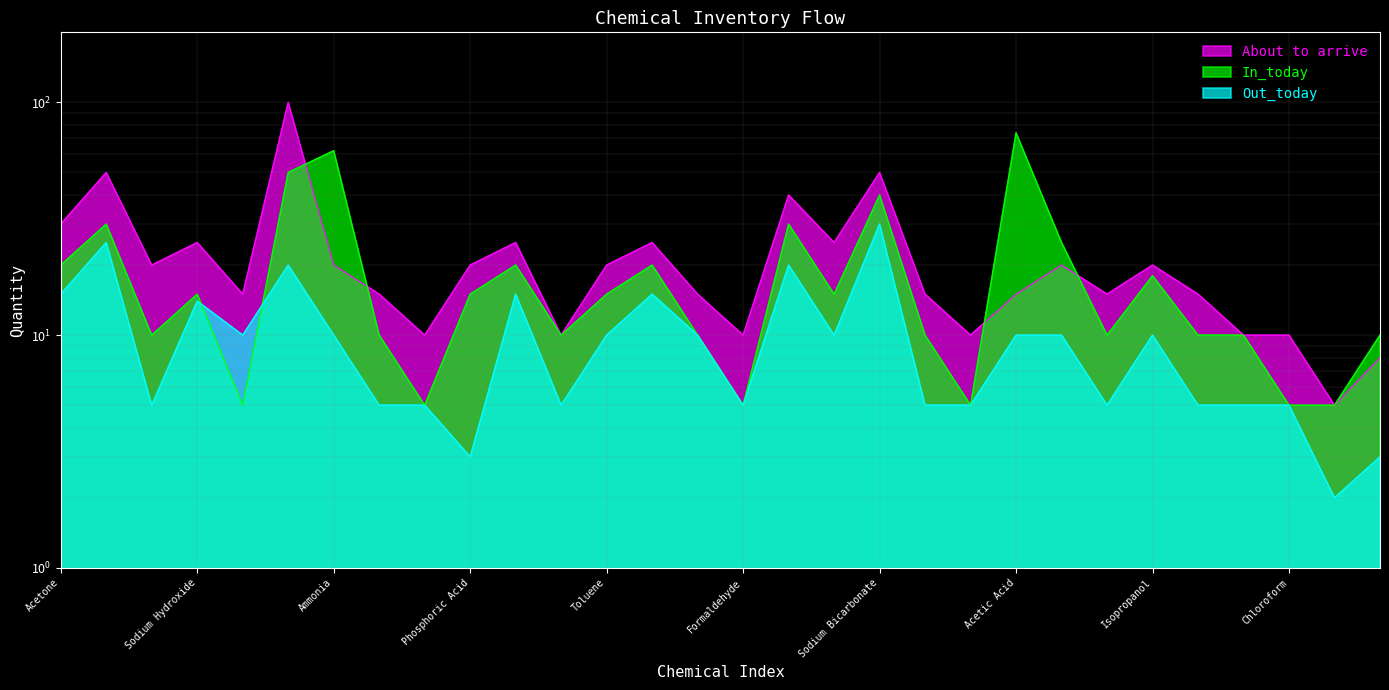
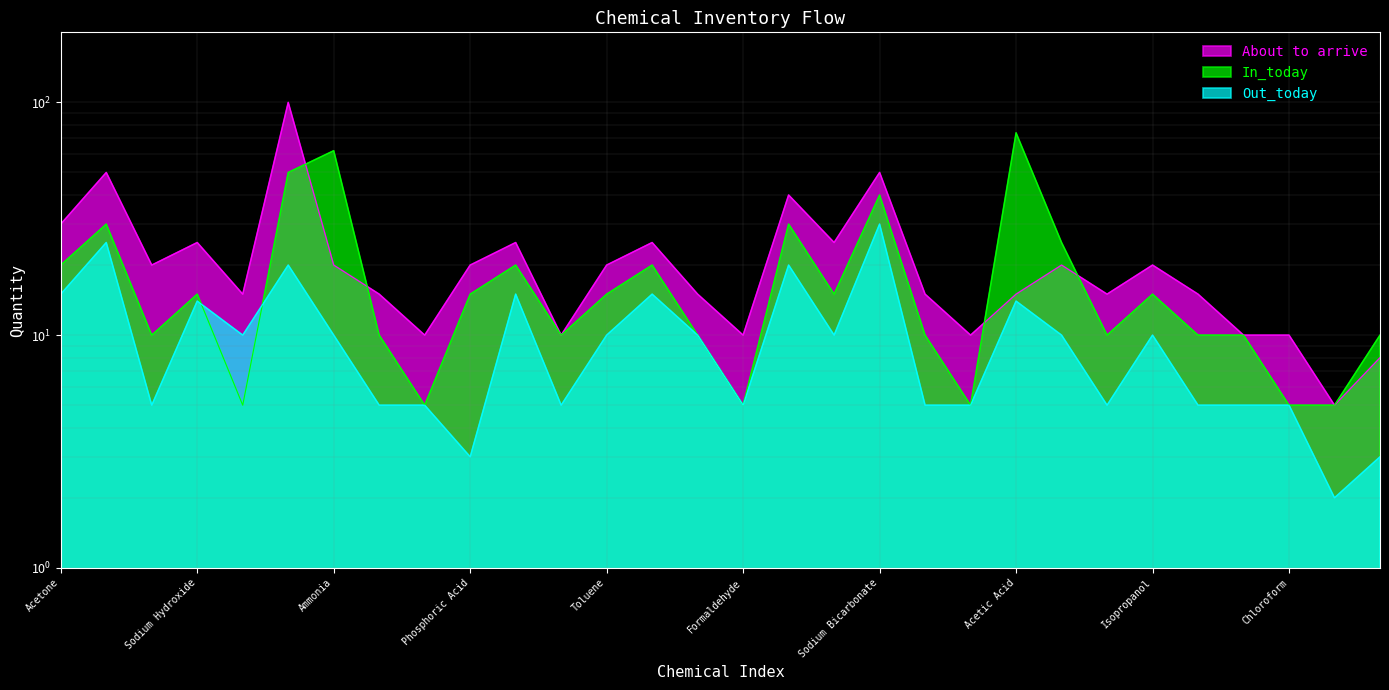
  {
    "About to arrive": {
      "Acetone": 30,
      "Sodium Hydroxide": 25,
      "Ammonia": 20,
      "Phosphoric Acid": 20,
      "Toluene": 20,
      "Formaldehyde": 10,
      "Sodium Bicarbonate": 50,
      "Acetic Acid": 15,
      "Isopropanol": 20,
      "Chloroform": 10
    },
    "In_today": {
      "Acetone": 20,
      "Sodium Hydroxide": 15,
      "Ammonia": 62,
      "Phosphoric Acid": 15,
      "Toluene": 15,
      "Sodium Bicarbonate": 40,
      "Acetic Acid": 74,
-     "Isopropanol": 18
+     "Isopropanol": 15
    },
    "Out_today": {
      "Acetone": 15,
      "Sodium Hydroxide": 14,
      "Ammonia": 10,
      "Phosphoric Acid": 3,
      "Toluene": 10,
      "Sodium Bicarbonate": 30,
-     "Acetic Acid": 10,
+     "Acetic Acid": 14,
      "Isopropanol": 10
    }
  }
